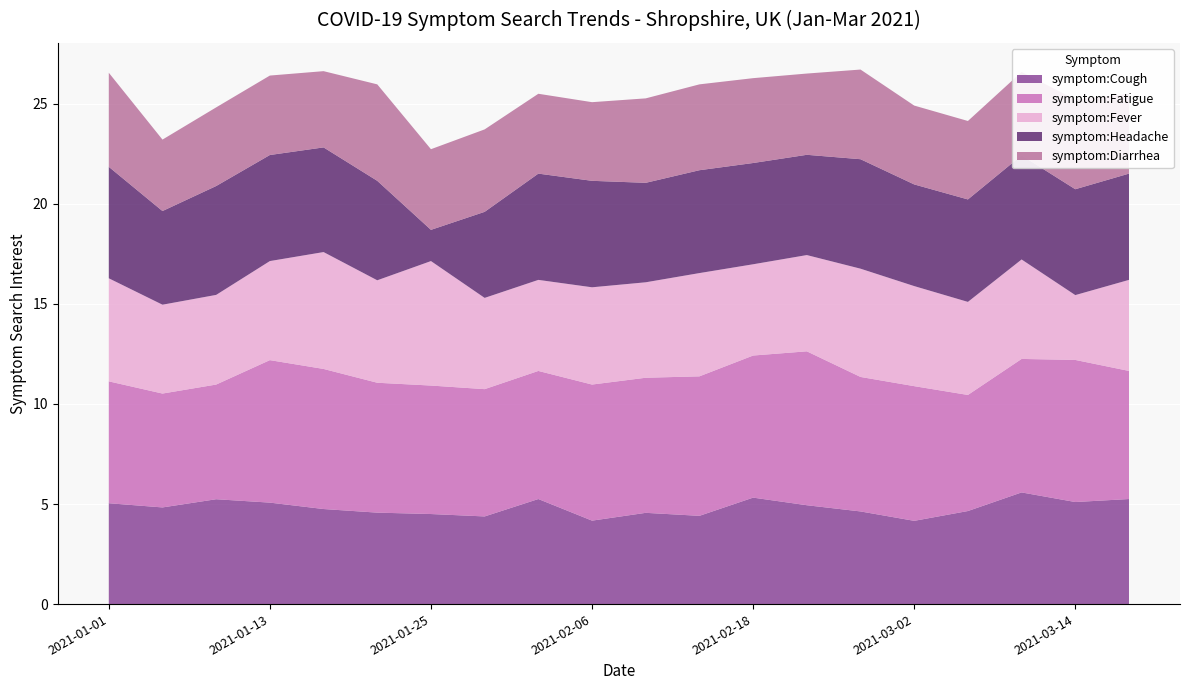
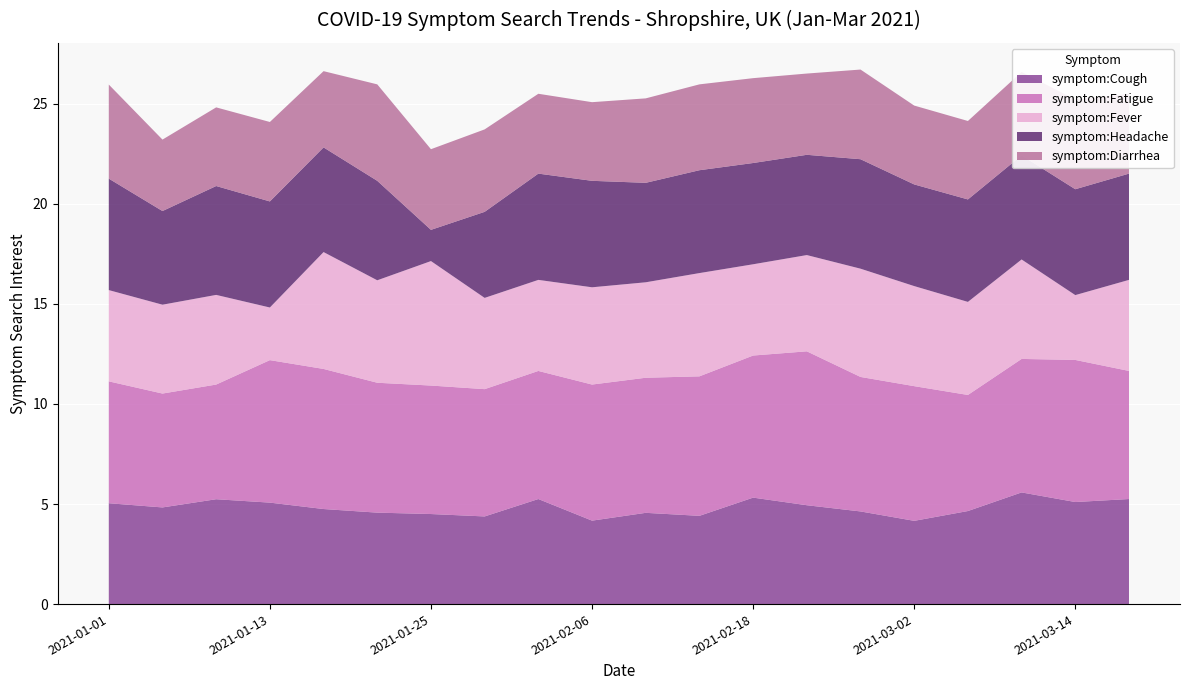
  {
    "symptom:Cough": {
      "2021-01-01": 5.0,
      "2021-01-13": 5.1,
      "2021-01-25": 4.5,
      "2021-02-06": 4.2,
      "2021-02-18": 5.3,
      "2021-03-02": 4.2,
      "2021-03-14": 5.1
    },
    "symptom:Fever": {
-     "2021-01-01": 5.2,
-     "2021-01-13": 4.9,
+     "2021-01-01": 4.6,
+     "2021-01-13": 2.6,
      "2021-01-25": 6.2,
      "2021-02-06": 4.9,
      "2021-02-18": 4.6,
      "2021-03-02": 5.0,
      "2021-03-14": 3.2
    },
    "symptom:Headache": {
      "2021-01-01": 5.6,
      "2021-01-13": 5.3,
      "2021-01-25": 1.6,
      "2021-02-06": 5.3,
      "2021-02-18": 5.1,
      "2021-03-02": 5.1,
      "2021-03-14": 5.3
    }
  }
